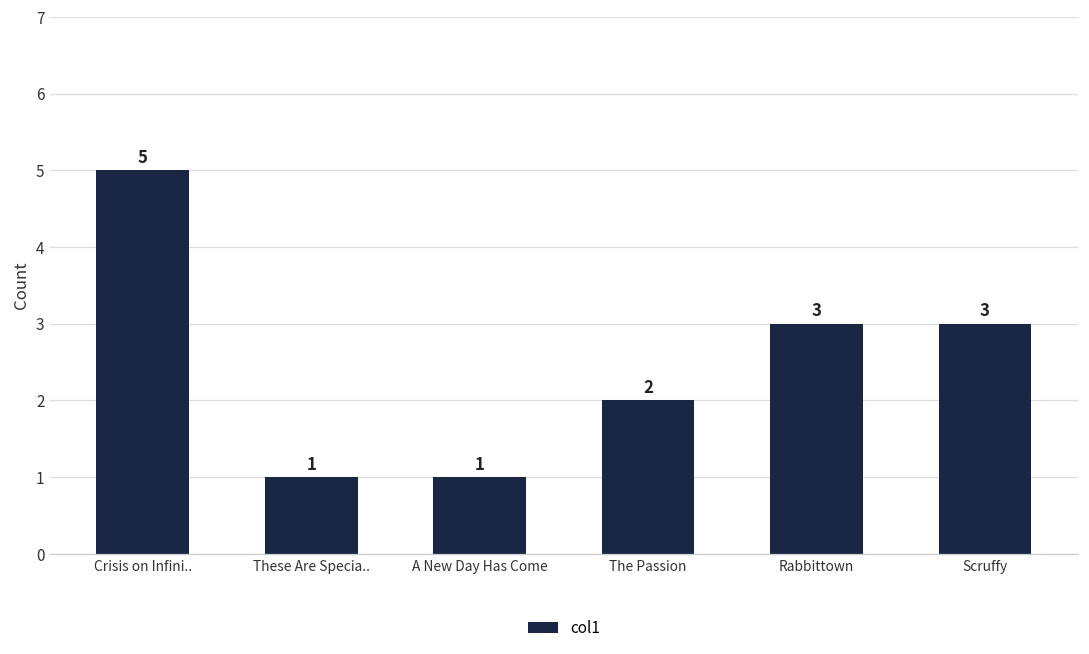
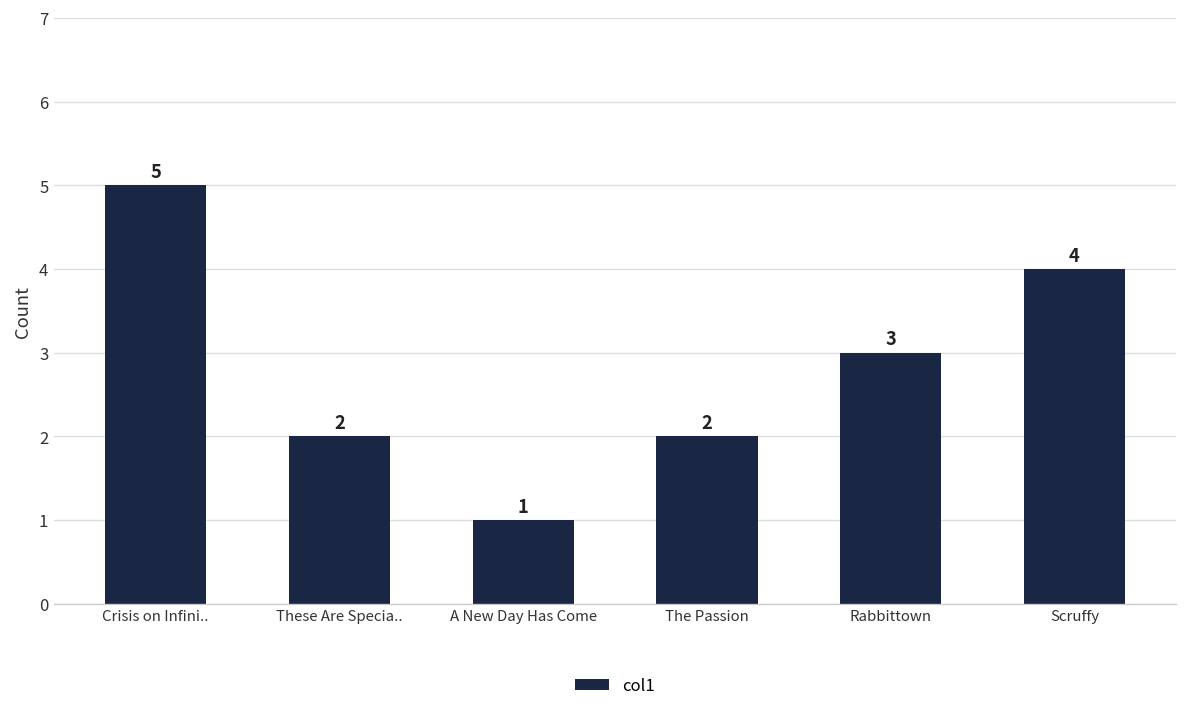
  {
    "Crisis on Infini..": 5,
-   "These Are Specia..": 1,
+   "These Are Specia..": 2,
    "A New Day Has Come": 1,
    "The Passion": 2,
    "Rabbittown": 3,
-   "Scruffy": 3
+   "Scruffy": 4
  }
